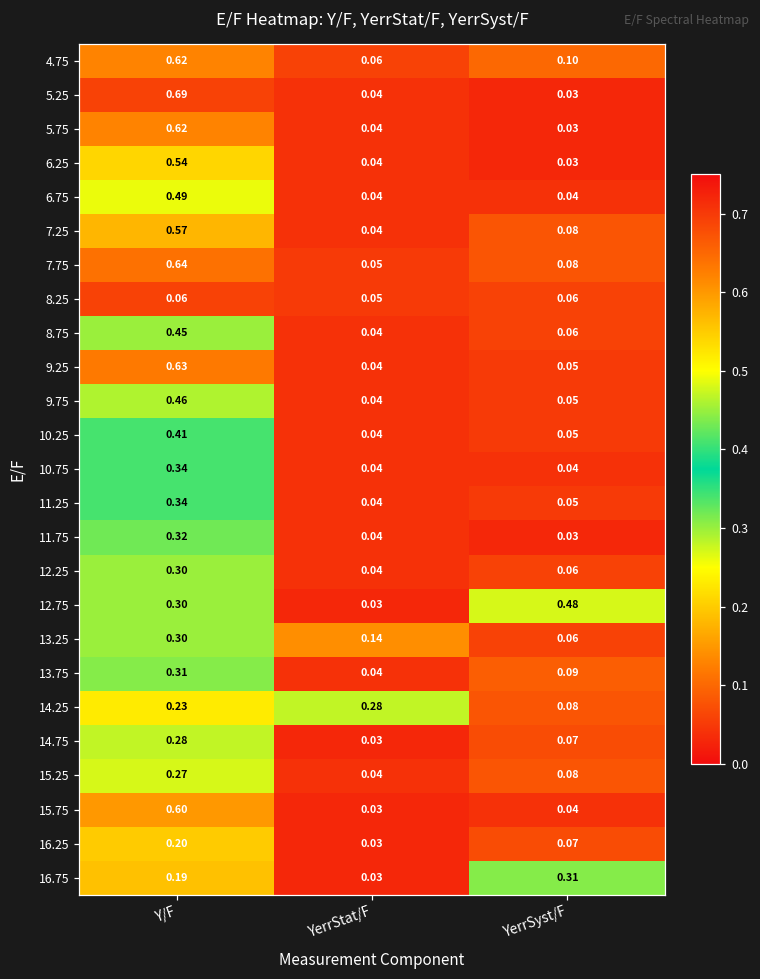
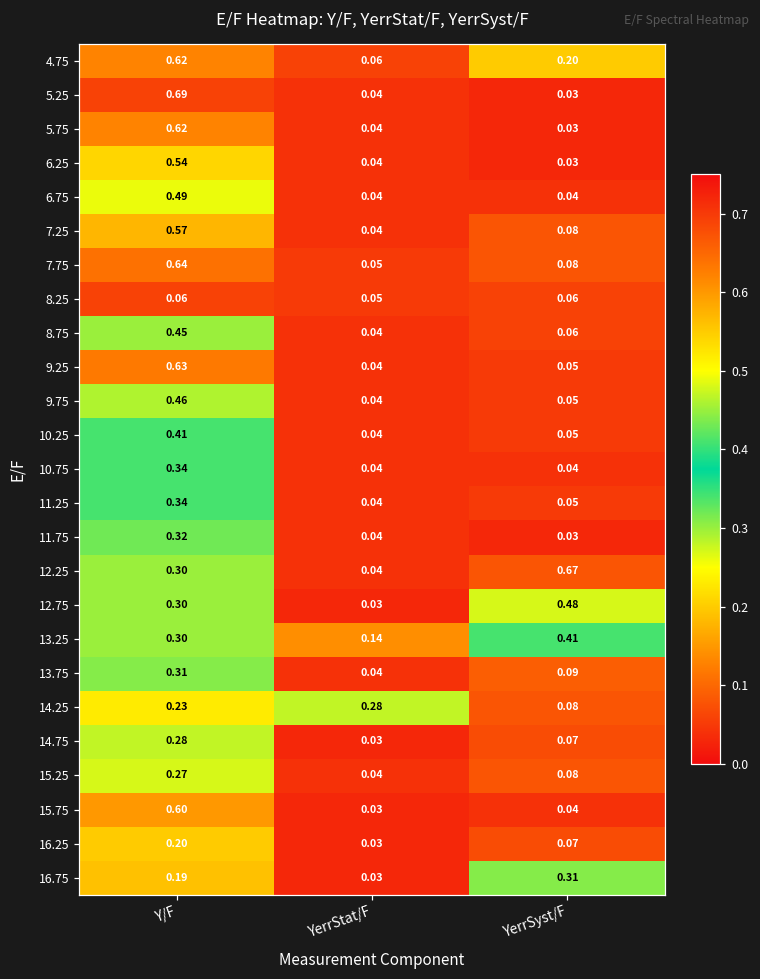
  {
    "4.75": {
      "Y/F": 0.62,
      "YerrStat/F": 0.06,
-     "YerrSyst/F": 0.10
+     "YerrSyst/F": 0.20
    },
    "5.25": {
      "Y/F": 0.69,
      "YerrStat/F": 0.04,
      "YerrSyst/F": 0.03
    },
    "5.75": {
      "Y/F": 0.62,
      "YerrStat/F": 0.04,
      "YerrSyst/F": 0.03
    },
    "6.25": {
      "Y/F": 0.54,
      "YerrStat/F": 0.04,
      "YerrSyst/F": 0.03
    },
    "6.75": {
      "Y/F": 0.49,
      "YerrStat/F": 0.04,
      "YerrSyst/F": 0.04
    },
    "7.25": {
      "Y/F": 0.57,
      "YerrStat/F": 0.04,
      "YerrSyst/F": 0.08
    },
    "7.75": {
      "Y/F": 0.64,
      "YerrStat/F": 0.05,
      "YerrSyst/F": 0.08
    },
    "8.25": {
      "Y/F": 0.06,
      "YerrStat/F": 0.05,
      "YerrSyst/F": 0.06
    },
    "8.75": {
      "Y/F": 0.45,
      "YerrStat/F": 0.04,
      "YerrSyst/F": 0.06
    },
    "9.25": {
      "Y/F": 0.63,
      "YerrStat/F": 0.04,
      "YerrSyst/F": 0.05
    },
    "9.75": {
      "Y/F": 0.46,
      "YerrStat/F": 0.04,
      "YerrSyst/F": 0.05
    },
    "10.25": {
      "Y/F": 0.41,
      "YerrStat/F": 0.04,
      "YerrSyst/F": 0.05
    },
    "10.75": {
      "Y/F": 0.34,
      "YerrStat/F": 0.04,
      "YerrSyst/F": 0.04
    },
    "11.25": {
      "Y/F": 0.34,
      "YerrStat/F": 0.04,
      "YerrSyst/F": 0.05
    },
    "11.75": {
      "Y/F": 0.32,
      "YerrStat/F": 0.04,
      "YerrSyst/F": 0.03
    },
    "12.25": {
      "Y/F": 0.30,
      "YerrStat/F": 0.04,
-     "YerrSyst/F": 0.06
+     "YerrSyst/F": 0.67
    },
    "12.75": {
      "Y/F": 0.30,
      "YerrStat/F": 0.03,
      "YerrSyst/F": 0.48
    },
    "13.25": {
      "Y/F": 0.30,
      "YerrStat/F": 0.14,
-     "YerrSyst/F": 0.06
+     "YerrSyst/F": 0.41
    },
    "13.75": {
      "Y/F": 0.31,
      "YerrStat/F": 0.04,
      "YerrSyst/F": 0.09
    },
    "14.25": {
      "Y/F": 0.23,
      "YerrStat/F": 0.28,
      "YerrSyst/F": 0.08
    },
    "14.75": {
      "Y/F": 0.28,
      "YerrStat/F": 0.03,
      "YerrSyst/F": 0.07
    },
    "15.25": {
      "Y/F": 0.27,
      "YerrStat/F": 0.04,
      "YerrSyst/F": 0.08
    },
    "15.75": {
      "Y/F": 0.60,
      "YerrStat/F": 0.03,
      "YerrSyst/F": 0.04
    },
    "16.25": {
      "Y/F": 0.20,
      "YerrStat/F": 0.03,
      "YerrSyst/F": 0.07
    },
    "16.75": {
      "Y/F": 0.19,
      "YerrStat/F": 0.03,
      "YerrSyst/F": 0.31
    }
  }
